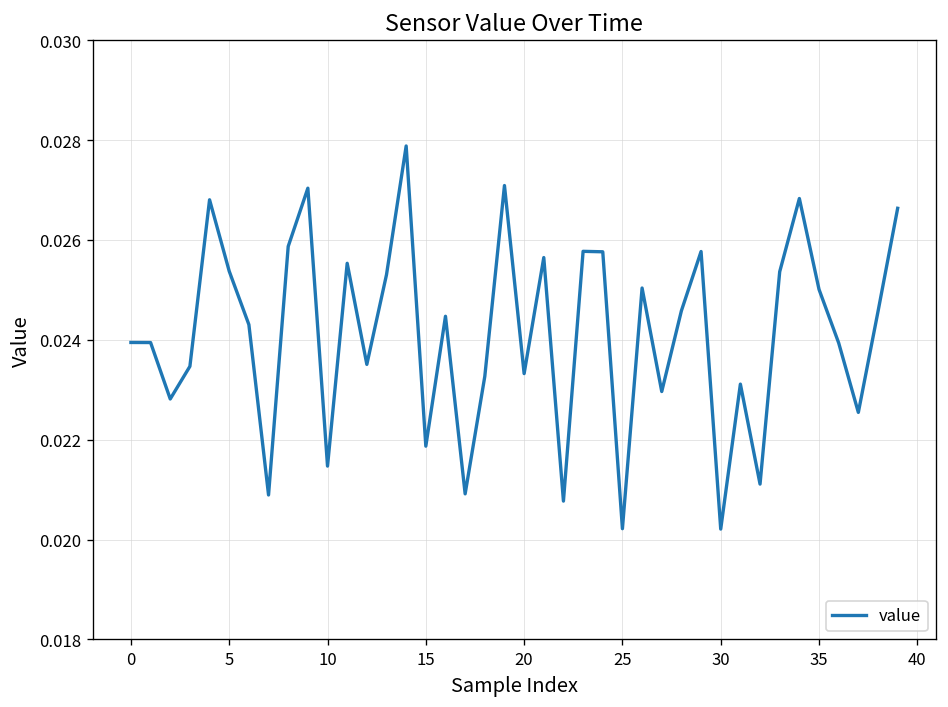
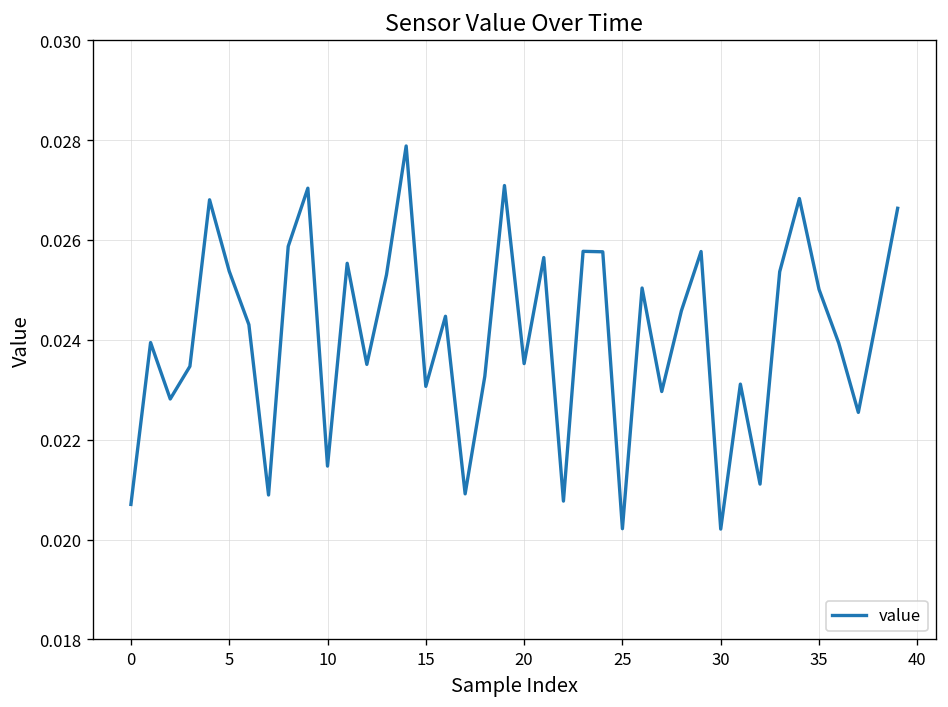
  {
-   "0": 0.0239,
+   "0": 0.0207,
    "5": 0.0254,
    "10": 0.0215,
-   "15": 0.0219,
-   "20": 0.0233,
+   "15": 0.0231,
+   "20": 0.0235,
    "25": 0.0202,
    "30": 0.0202,
    "35": 0.0250
  }
